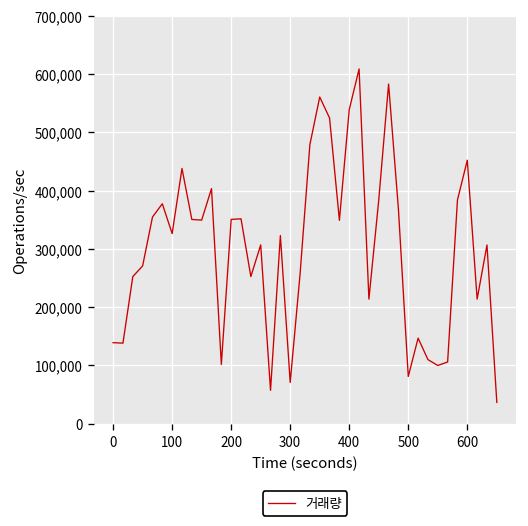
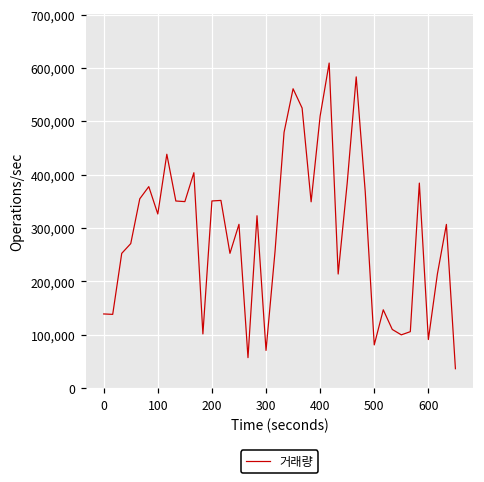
  {
    "0": "140,000",
    "100": "330,000",
    "200": "350,000",
    "300": "70,000",
-   "400": "540,000",
+   "400": "510,000",
    "500": "80,000",
-   "600": "450,000"
+   "600": "90,000"
  }
